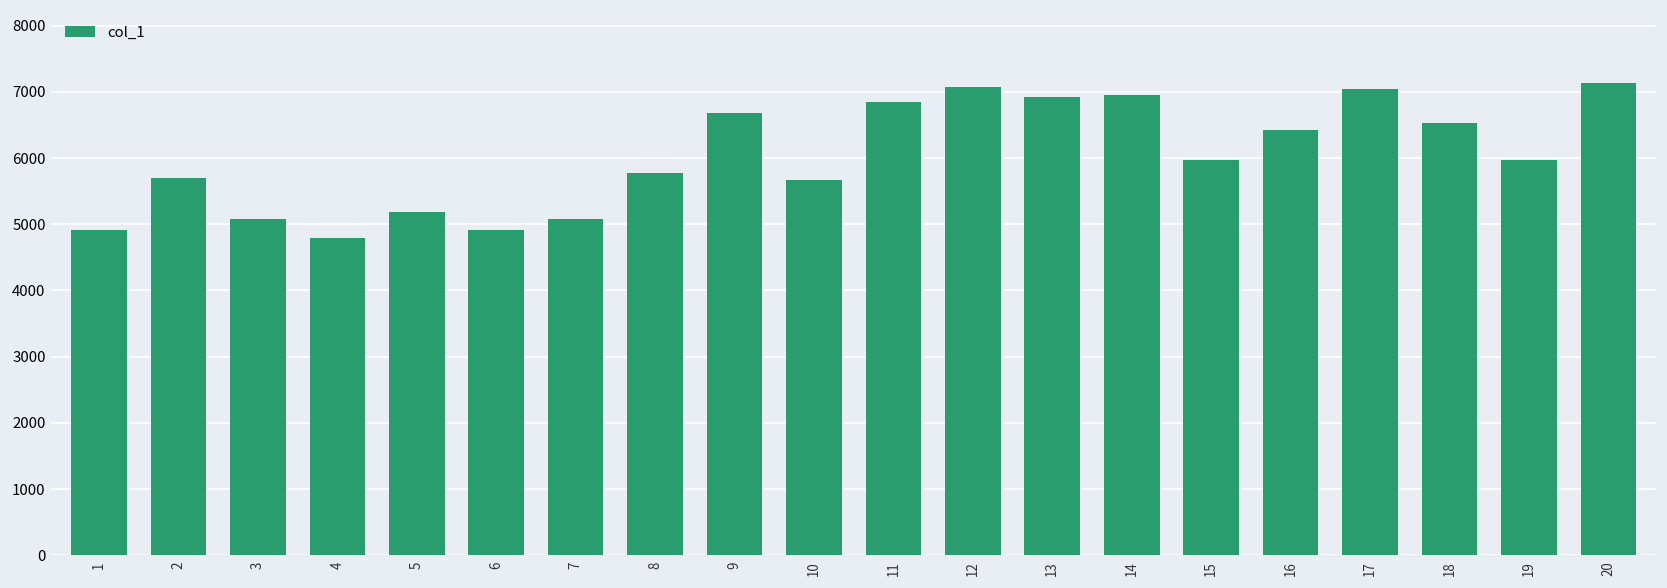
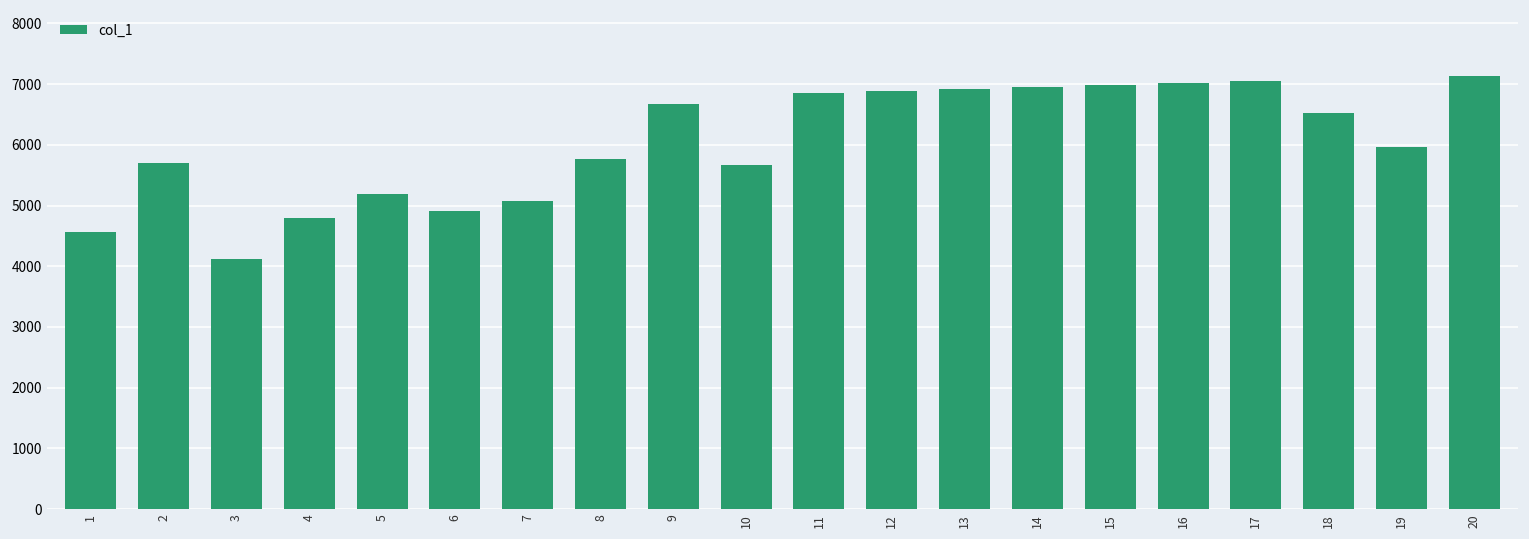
  {
-   "1": 4900,
+   "1": 4600,
    "2": 5700,
-   "3": 5100,
+   "3": 4100,
    "4": 4800,
    "5": 5200,
    "6": 4900,
    "7": 5100,
    "8": 5800,
    "9": 6700,
    "10": 5700,
    "11": 6900,
-   "12": 7100,
+   "12": 6900,
    "13": 6900,
    "14": 7000,
-   "15": 6000,
-   "16": 6400,
+   "15": 7000,
+   "16": 7000,
    "17": 7000,
    "18": 6500,
    "19": 6000,
    "20": 7100
  }
